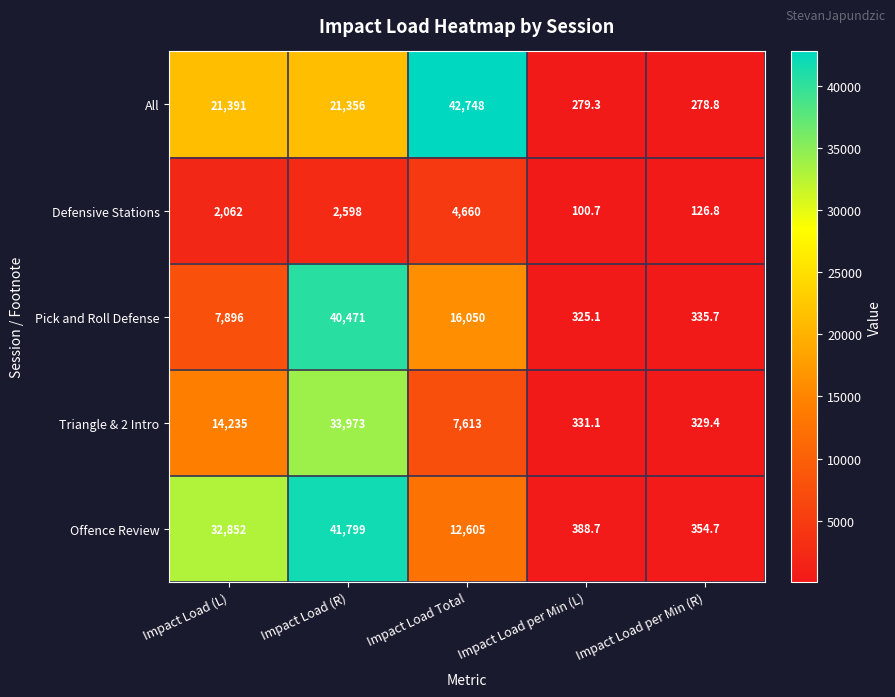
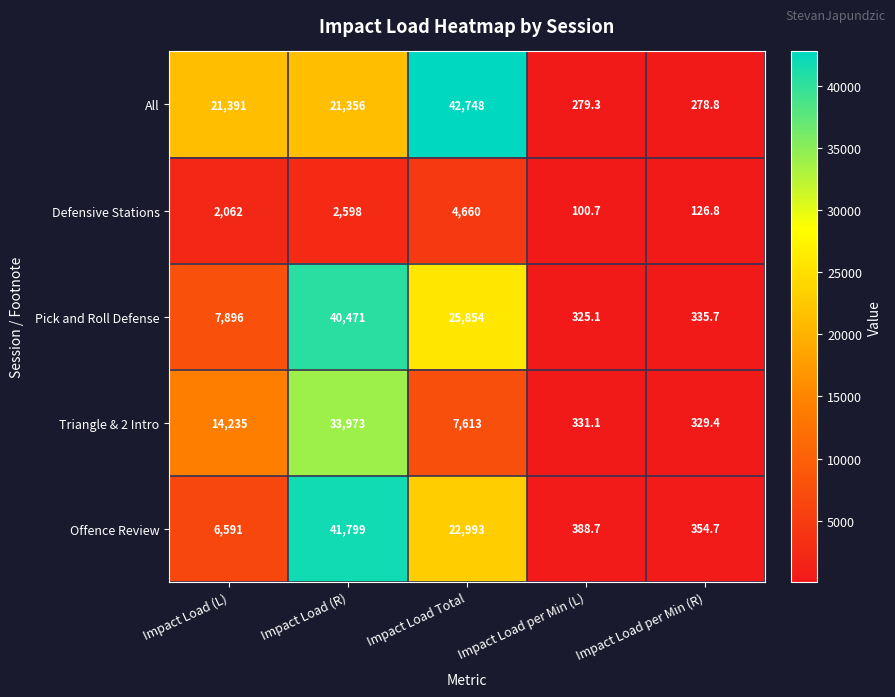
  {
    "All": {
      "Impact Load (L)": "21,391",
      "Impact Load (R)": "21,356",
      "Impact Load Total": "42,748",
      "Impact Load per Min (L)": "279.3",
      "Impact Load per Min (R)": "278.8"
    },
    "Defensive Stations": {
      "Impact Load (L)": "2,062",
      "Impact Load (R)": "2,598",
      "Impact Load Total": "4,660",
      "Impact Load per Min (L)": "100.7",
      "Impact Load per Min (R)": "126.8"
    },
    "Pick and Roll Defense": {
      "Impact Load (L)": "7,896",
      "Impact Load (R)": "40,471",
-     "Impact Load Total": "16,050",
+     "Impact Load Total": "25,854",
      "Impact Load per Min (L)": "325.1",
      "Impact Load per Min (R)": "335.7"
    },
    "Triangle & 2 Intro": {
      "Impact Load (L)": "14,235",
      "Impact Load (R)": "33,973",
      "Impact Load Total": "7,613",
      "Impact Load per Min (L)": "331.1",
      "Impact Load per Min (R)": "329.4"
    },
    "Offence Review": {
-     "Impact Load (L)": "32,852",
+     "Impact Load (L)": "6,591",
      "Impact Load (R)": "41,799",
-     "Impact Load Total": "12,605",
+     "Impact Load Total": "22,993",
      "Impact Load per Min (L)": "388.7",
      "Impact Load per Min (R)": "354.7"
    }
  }
